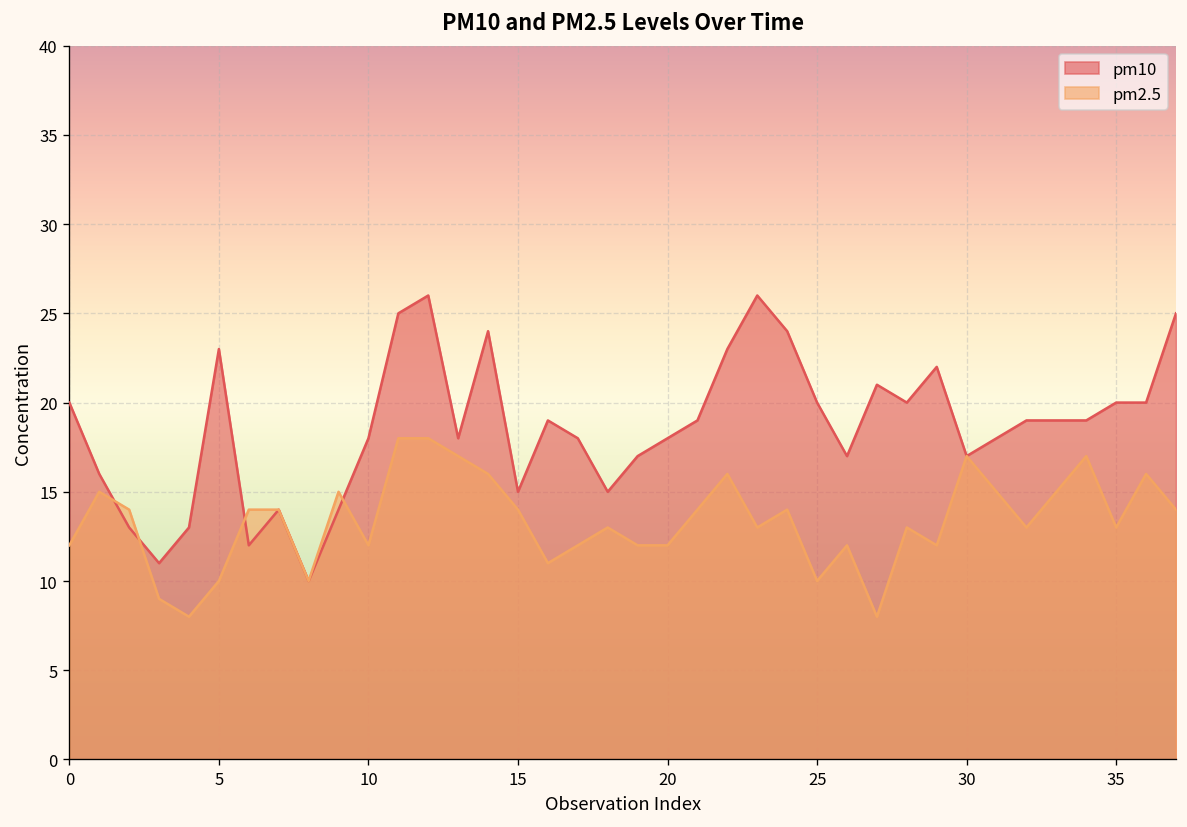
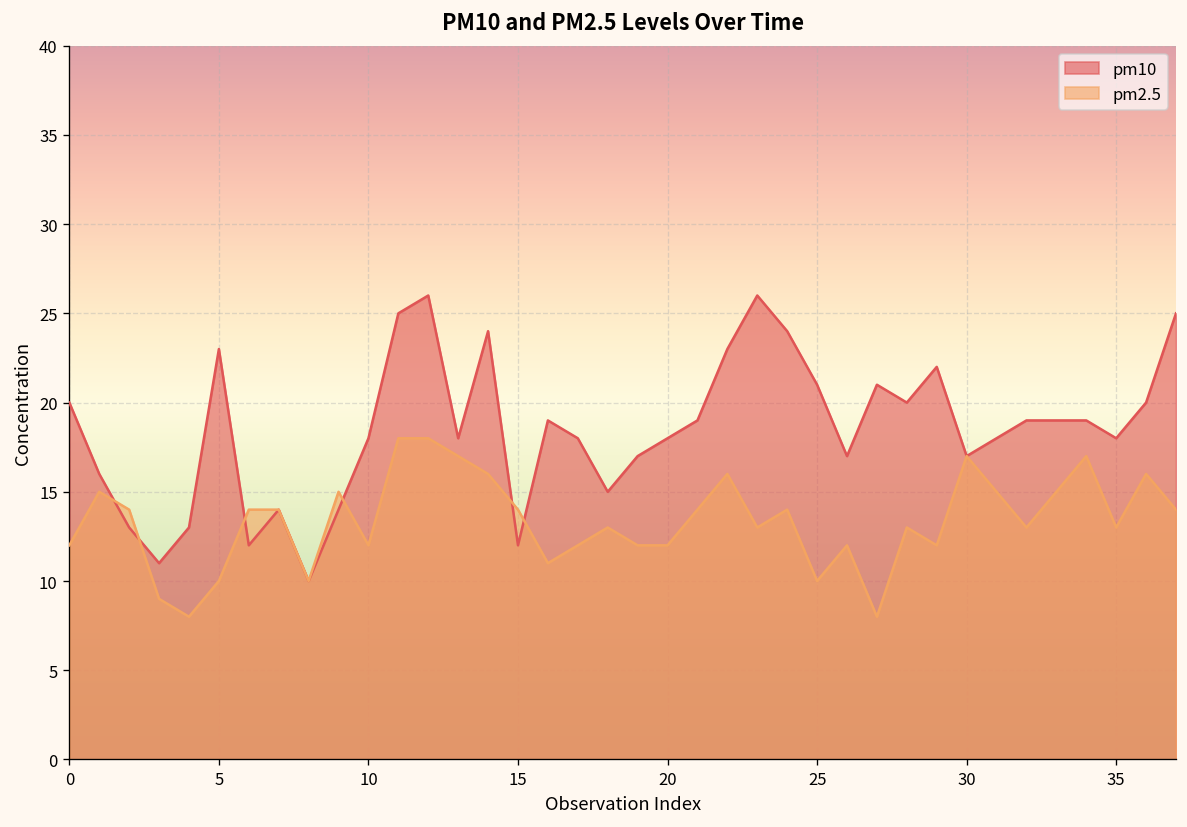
  {
    "pm10": {
      "0": 20,
      "5": 23,
      "10": 18,
-     "15": 15,
+     "15": 12,
      "20": 18,
-     "25": 20,
-     "35": 20
+     "25": 21,
+     "35": 18
    },
    "pm2.5": {
      "0": 12,
      "5": 10,
      "10": 12,
      "15": 14,
      "20": 12,
      "25": 10,
      "35": 13
    }
  }
